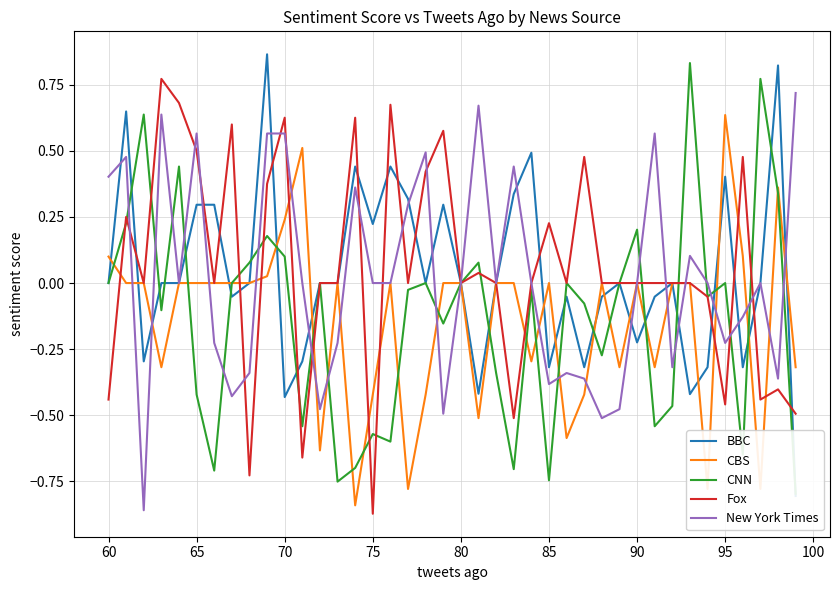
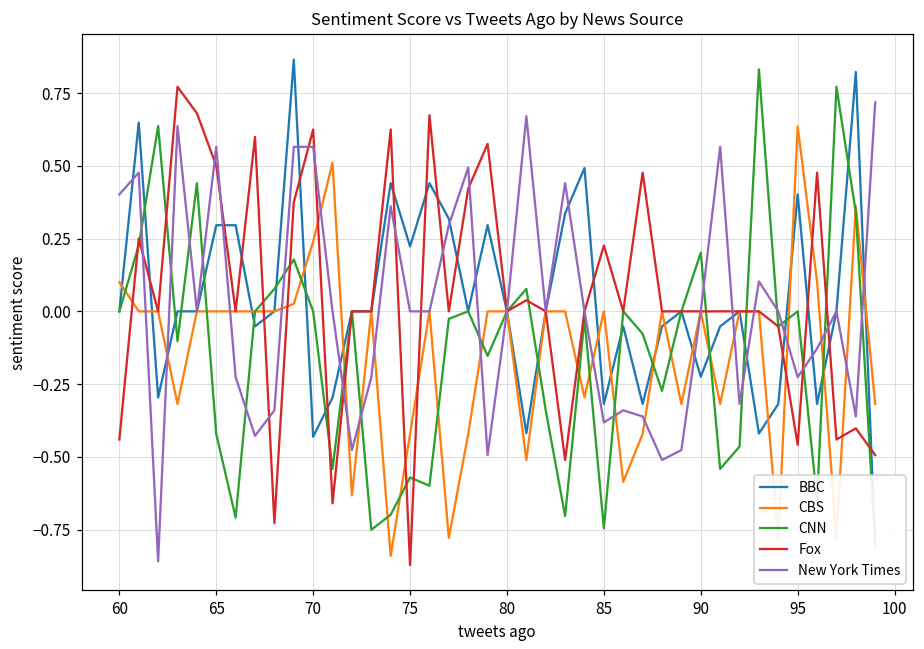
  {
    "BBC": {
      "65": 0.3,
      "70": -0.43,
      "75": 0.22,
      "85": -0.32,
      "90": -0.22,
      "95": 0.4
    },
    "CBS": {
      "60": 0.1,
      "65": 0.0,
      "70": 0.24,
      "75": -0.42,
      "85": 0.0,
      "95": 0.64
    },
    "CNN": {
      "65": -0.42,
-     "70": 0.1,
+     "70": 0.0,
      "75": -0.57,
      "85": -0.75,
      "90": 0.2,
      "95": 0.0
    },
    "Fox": {
      "60": -0.44,
      "65": 0.5,
      "70": 0.62,
      "75": -0.87,
      "85": 0.23,
      "95": -0.46
    },
    "New York Times": {
      "60": 0.4,
      "65": 0.57,
      "70": 0.57,
      "75": 0.0,
      "85": -0.38,
      "95": -0.23
    }
  }
